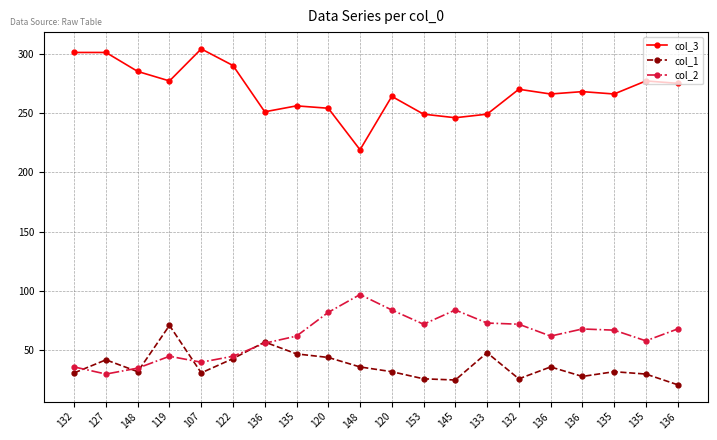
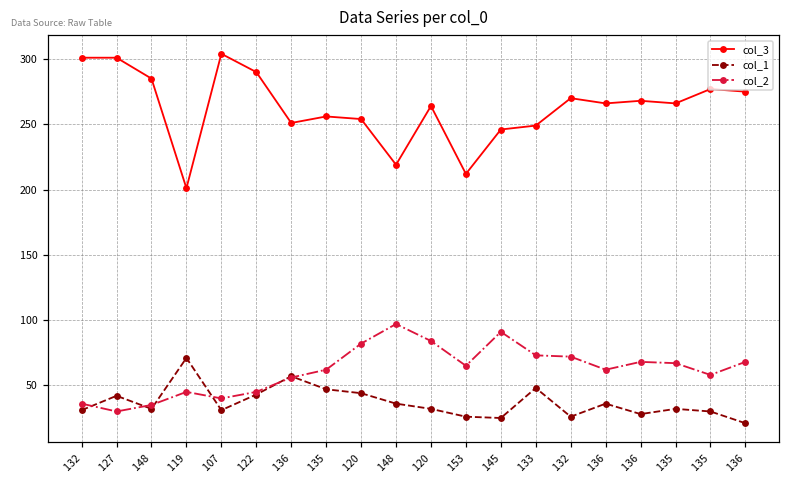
  {
    "col_3": {
      "127": 301,
-     "119": 277,
+     "119": 201,
      "107": 304,
      "122": 290,
-     "153": 249,
+     "153": 212,
      "145": 246,
      "133": 249
    },
    "col_1": {
      "127": 42,
      "119": 71,
      "107": 31,
      "153": 26,
      "145": 25,
      "133": 48
    },
    "col_2": {
      "127": 30,
      "119": 45,
      "107": 40,
-     "153": 72,
-     "145": 84,
+     "153": 65,
+     "145": 91,
      "133": 73
    }
  }
